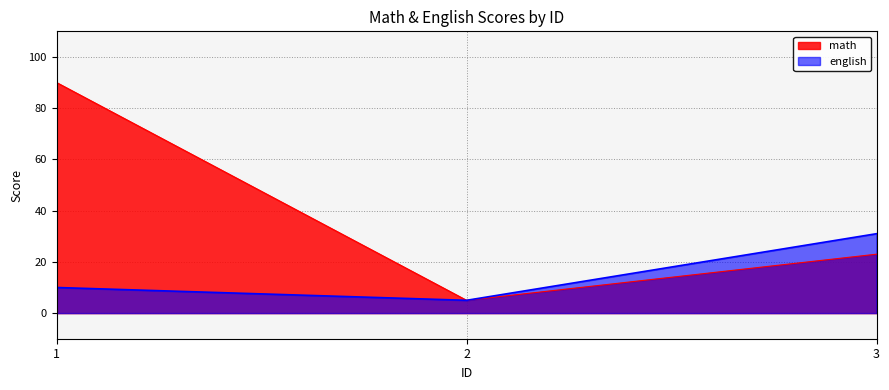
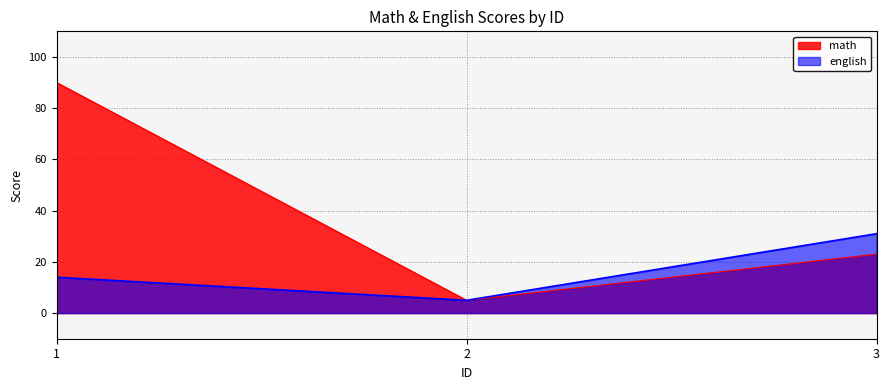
  {
    "math": {
      "1": 90,
      "3": 23
    },
    "english": {
-     "1": 10,
+     "1": 14,
      "3": 31
    }
  }
